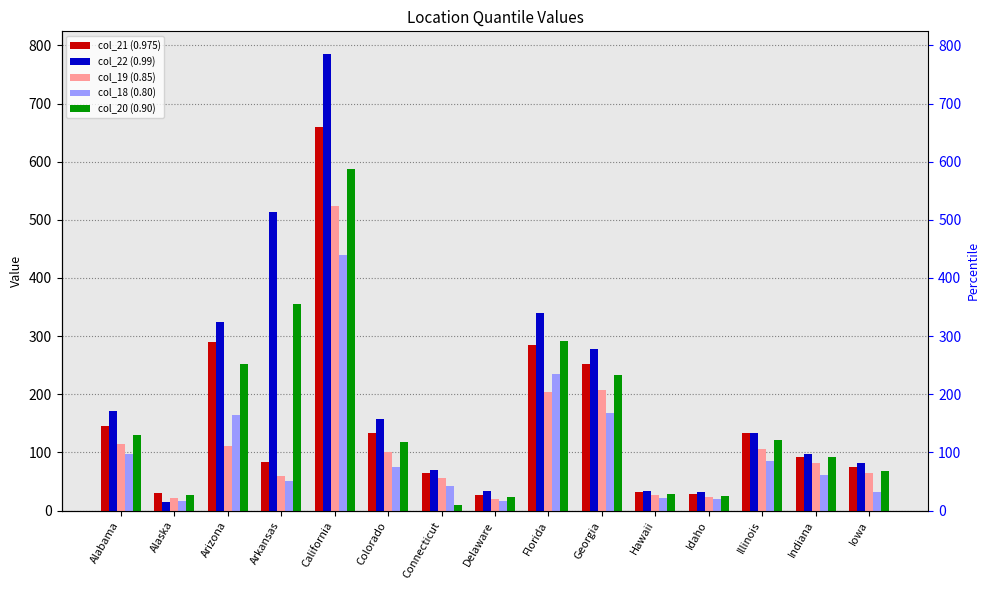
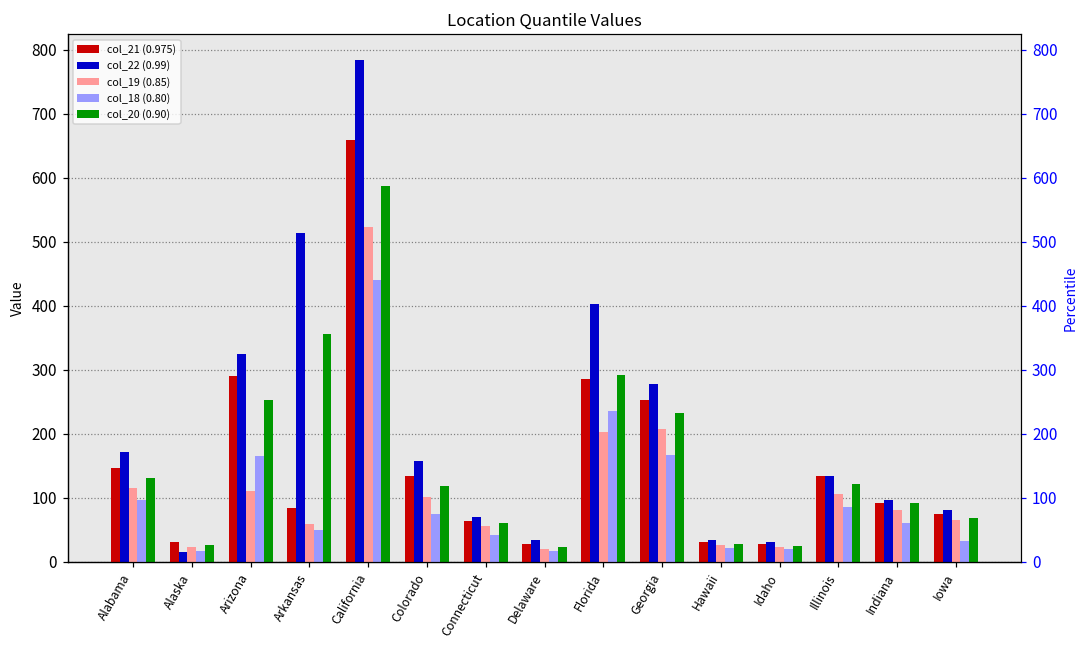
  {
    "col_21 (0.975)": {
      "Alabama": 150,
      "Alaska": 30,
      "Arizona": 290,
      "Arkansas": 80,
      "California": 660,
      "Colorado": 130,
      "Connecticut": 60,
      "Delaware": 30,
      "Florida": 290,
      "Georgia": 250,
      "Hawaii": 30,
      "Idaho": 30,
      "Illinois": 130,
      "Indiana": 90,
      "Iowa": 70
    },
    "col_22 (0.99)": {
      "Alabama": 170,
      "Alaska": 20,
      "Arizona": 330,
      "Arkansas": 510,
      "California": 790,
      "Colorado": 160,
      "Connecticut": 70,
      "Delaware": 30,
-     "Florida": 340,
+     "Florida": 400,
      "Georgia": 280,
      "Hawaii": 30,
      "Idaho": 30,
      "Illinois": 130,
      "Indiana": 100,
      "Iowa": 80
    },
    "col_19 (0.85)": {
      "Alabama": 120,
      "Alaska": 20,
      "Arizona": 110,
      "Arkansas": 60,
      "California": 520,
      "Colorado": 100,
      "Connecticut": 60,
      "Delaware": 20,
      "Florida": 200,
      "Georgia": 210,
      "Hawaii": 30,
      "Idaho": 20,
      "Illinois": 110,
      "Indiana": 80,
      "Iowa": 70
    },
    "col_18 (0.80)": {
      "Alabama": 100,
      "Alaska": 20,
      "Arizona": 170,
      "Arkansas": 50,
      "California": 440,
      "Colorado": 80,
      "Connecticut": 40,
      "Delaware": 20,
      "Florida": 240,
      "Georgia": 170,
      "Hawaii": 20,
      "Idaho": 20,
      "Illinois": 90,
      "Indiana": 60,
      "Iowa": 30
    },
    "col_20 (0.90)": {
      "Alabama": 130,
      "Alaska": 30,
      "Arizona": 250,
      "Arkansas": 360,
      "California": 590,
      "Colorado": 120,
-     "Connecticut": 10,
+     "Connecticut": 60,
      "Delaware": 20,
      "Florida": 290,
      "Georgia": 230,
      "Hawaii": 30,
      "Idaho": 30,
      "Illinois": 120,
      "Indiana": 90,
      "Iowa": 70
    }
  }
